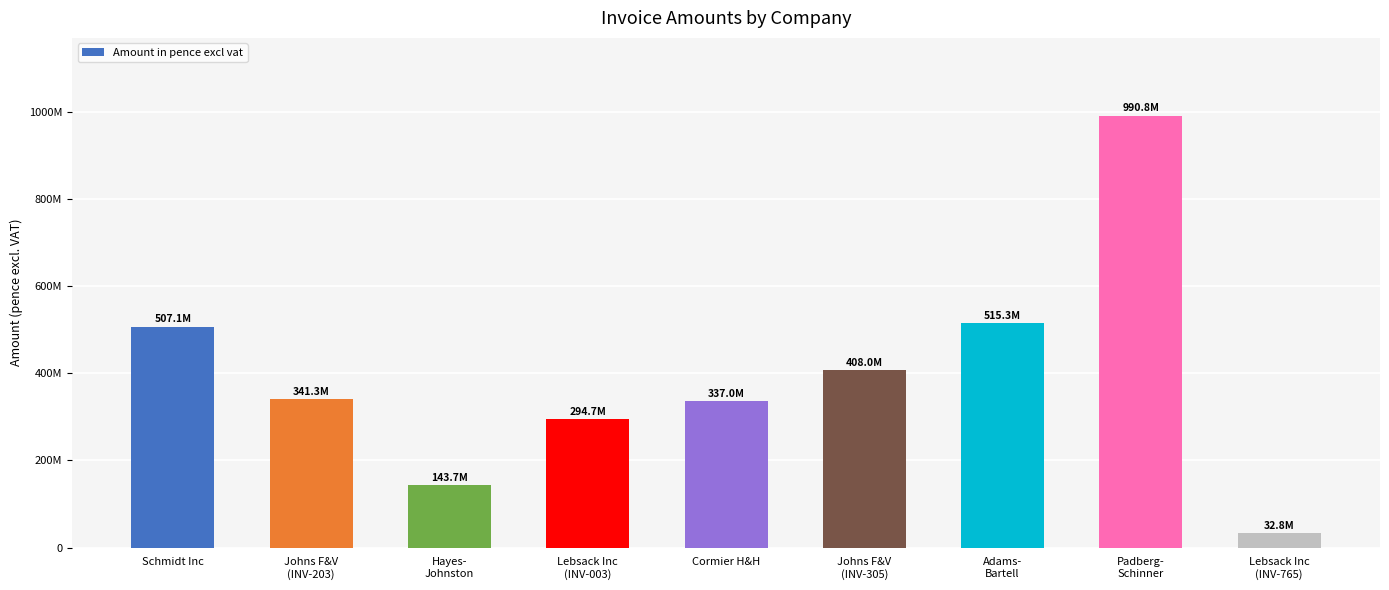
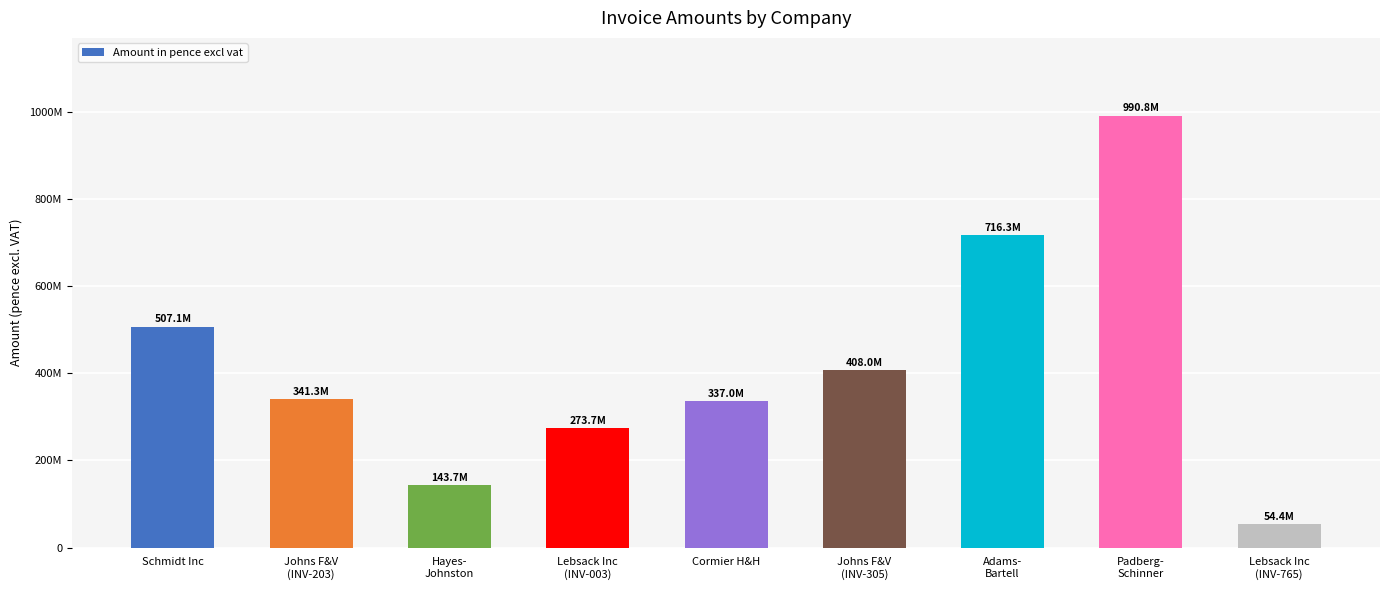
  {
    "Schmidt Inc": "507.1M",
    "Johns F&V (INV-203)": "341.3M",
    "Hayes- Johnston": "143.7M",
-   "Lebsack Inc (INV-003)": "294.7M",
+   "Lebsack Inc (INV-003)": "273.7M",
    "Cormier H&H": "337.0M",
    "Johns F&V (INV-305)": "408.0M",
-   "Adams- Bartell": "515.3M",
+   "Adams- Bartell": "716.3M",
    "Padberg- Schinner": "990.8M",
-   "Lebsack Inc (INV-765)": "32.8M"
+   "Lebsack Inc (INV-765)": "54.4M"
  }
